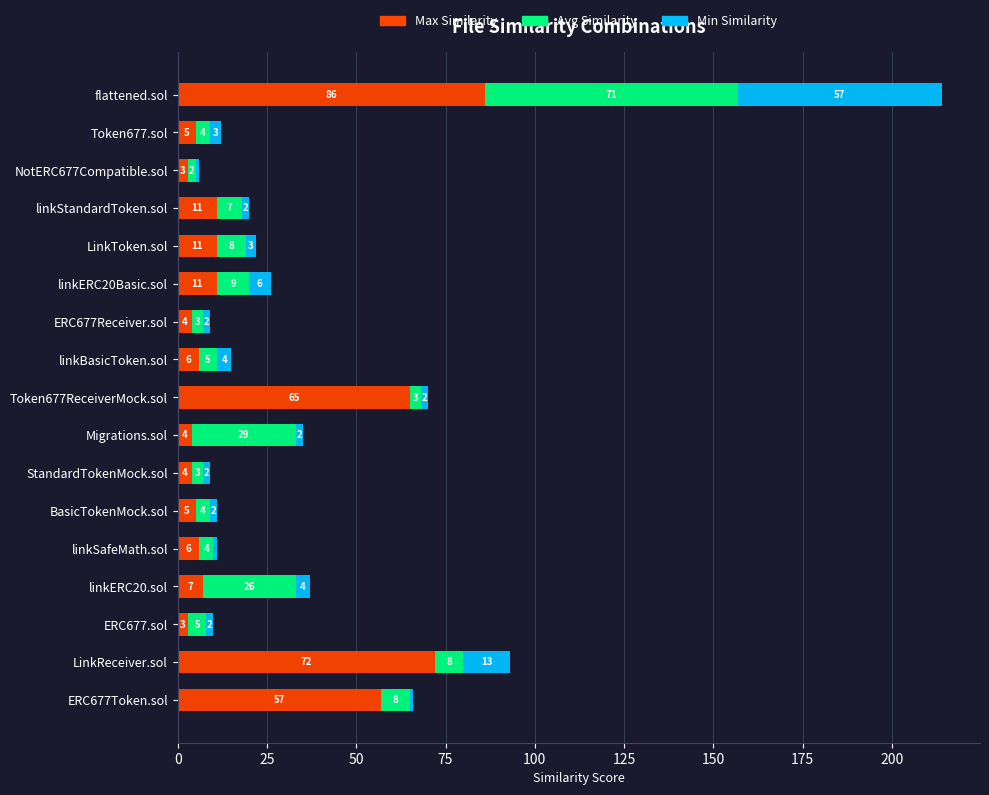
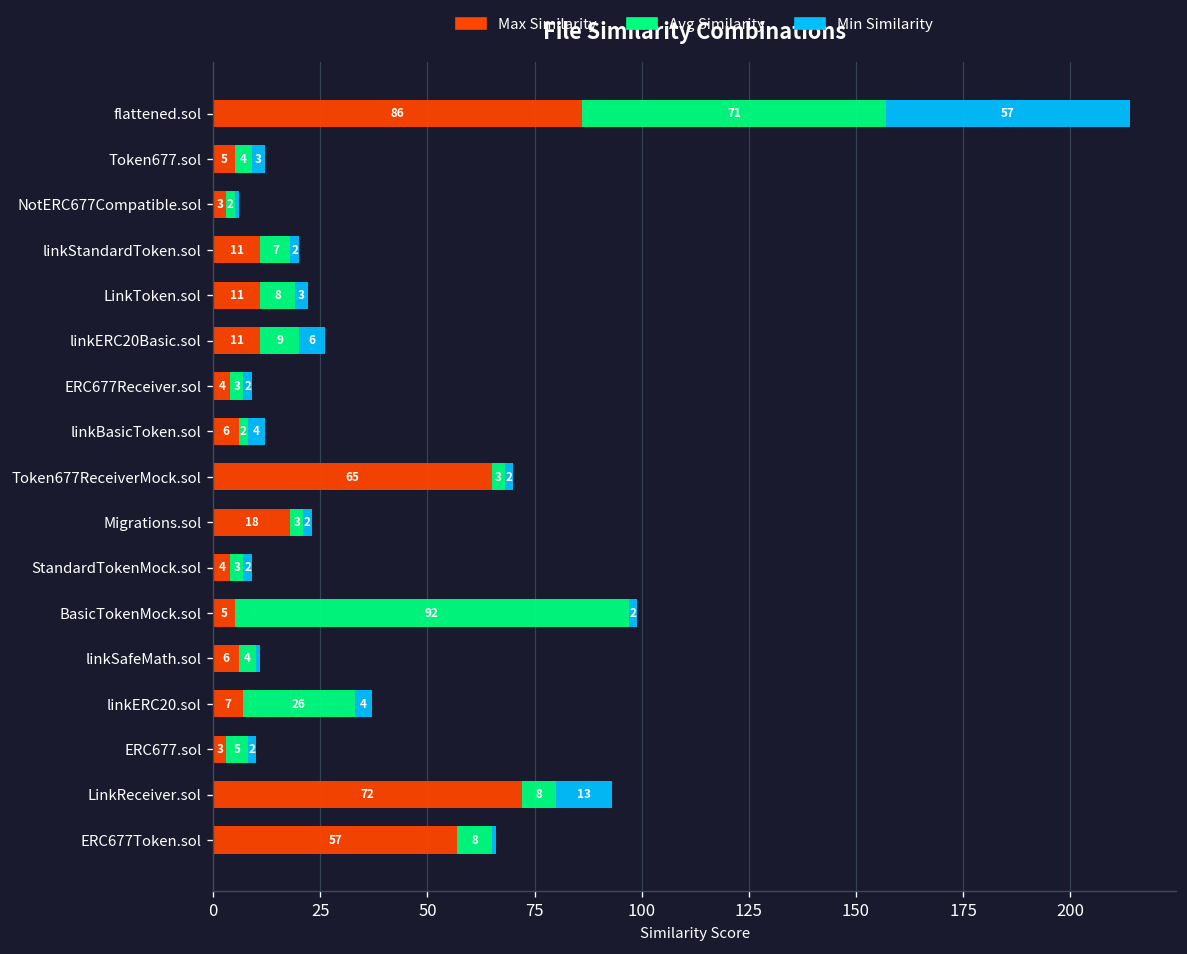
  {
    "Max Similarity": {
      "flattened.sol": 86,
      "Token677.sol": 5,
      "NotERC677Compatible.sol": 3,
      "linkStandardToken.sol": 11,
      "LinkToken.sol": 11,
      "linkERC20Basic.sol": 11,
      "ERC677Receiver.sol": 4,
      "linkBasicToken.sol": 6,
      "Token677ReceiverMock.sol": 65,
-     "Migrations.sol": 4,
+     "Migrations.sol": 18,
      "StandardTokenMock.sol": 4,
      "BasicTokenMock.sol": 5,
      "linkSafeMath.sol": 6,
      "linkERC20.sol": 7,
      "ERC677.sol": 3,
      "LinkReceiver.sol": 72,
      "ERC677Token.sol": 57
    },
    "Avg Similarity": {
      "flattened.sol": 71,
      "Token677.sol": 4,
      "NotERC677Compatible.sol": 2,
      "linkStandardToken.sol": 7,
      "LinkToken.sol": 8,
      "linkERC20Basic.sol": 9,
      "ERC677Receiver.sol": 3,
-     "linkBasicToken.sol": 5,
+     "linkBasicToken.sol": 2,
      "Token677ReceiverMock.sol": 3,
-     "Migrations.sol": 29,
+     "Migrations.sol": 3,
      "StandardTokenMock.sol": 3,
-     "BasicTokenMock.sol": 4,
+     "BasicTokenMock.sol": 92,
      "linkSafeMath.sol": 4,
      "linkERC20.sol": 26,
      "ERC677.sol": 5,
      "LinkReceiver.sol": 8,
      "ERC677Token.sol": 8
    },
    "Min Similarity": {
      "flattened.sol": 57,
      "Token677.sol": 3,
      "linkStandardToken.sol": 2,
      "LinkToken.sol": 3,
      "linkERC20Basic.sol": 6,
      "ERC677Receiver.sol": 2,
      "linkBasicToken.sol": 4,
      "Token677ReceiverMock.sol": 2,
      "Migrations.sol": 2,
      "StandardTokenMock.sol": 2,
      "BasicTokenMock.sol": 2,
      "linkERC20.sol": 4,
      "ERC677.sol": 2,
      "LinkReceiver.sol": 13
    }
  }
